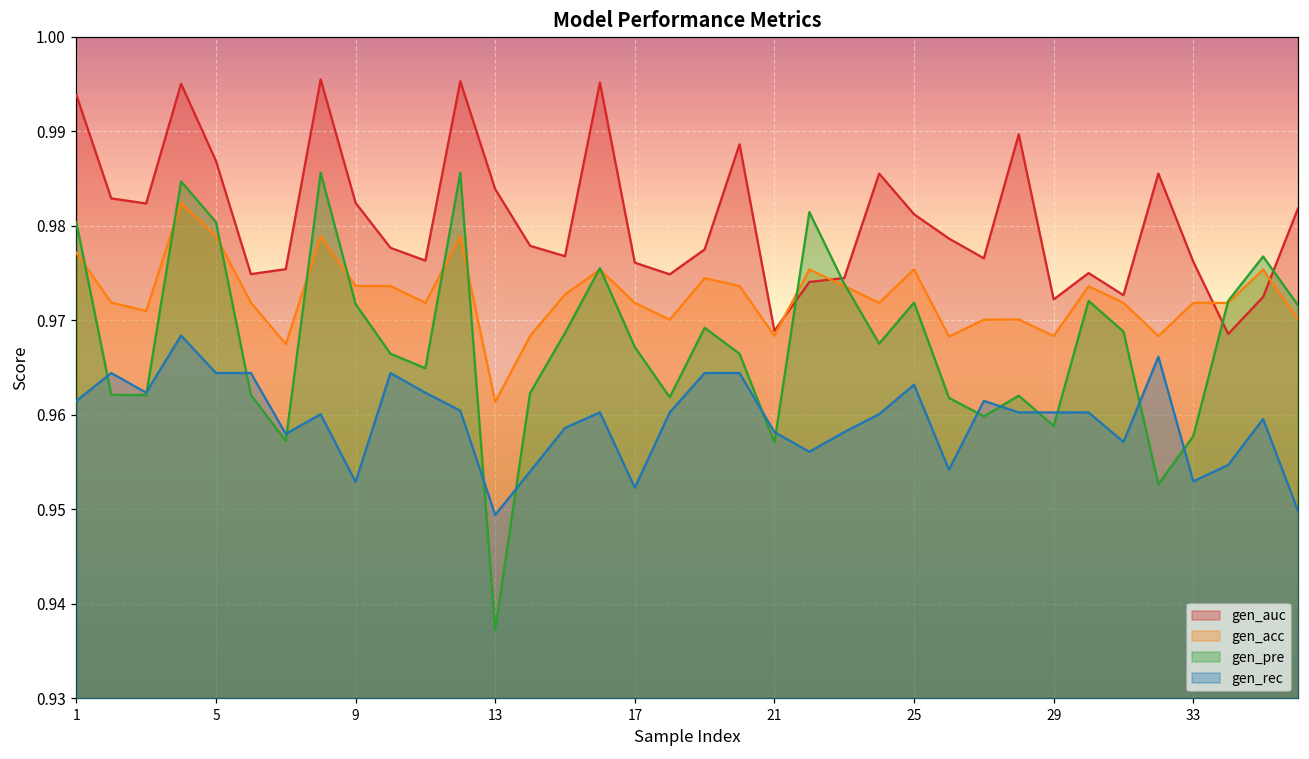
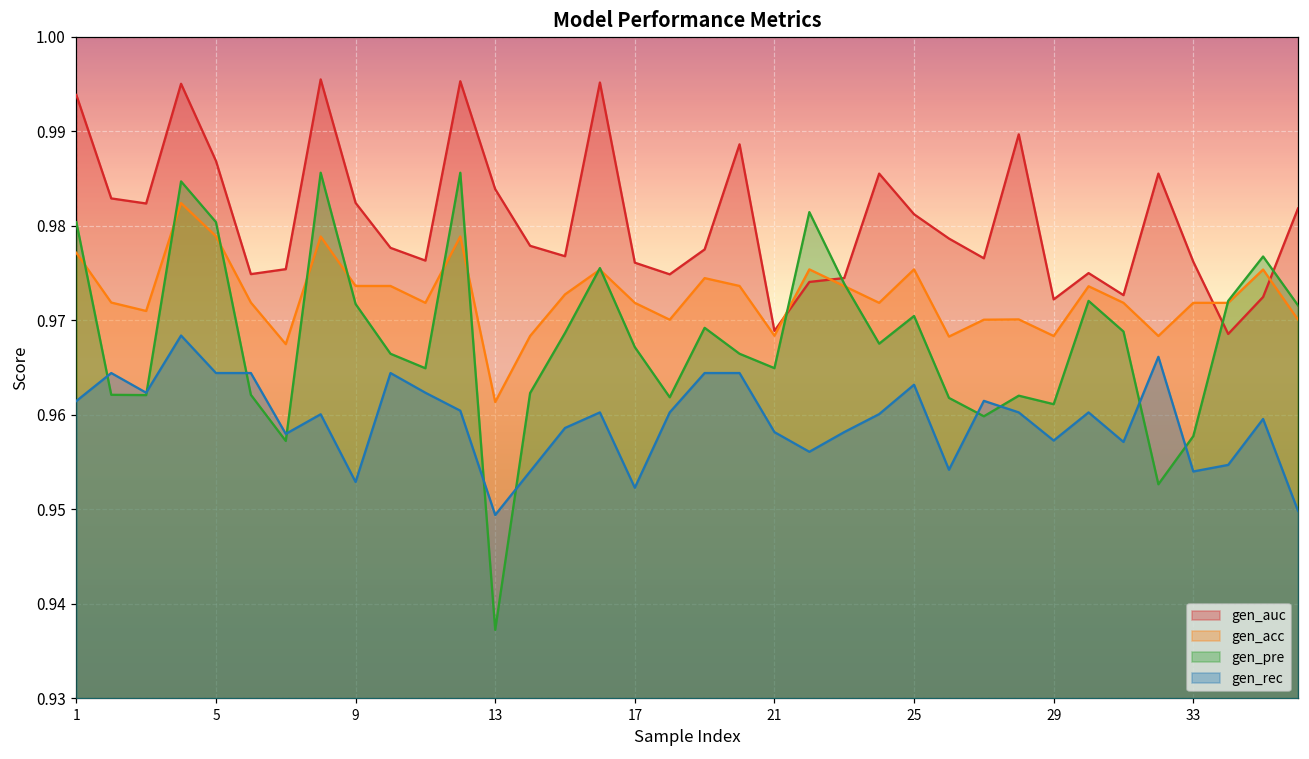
  {
    "gen_pre": {
      "1": 0.980,
      "5": 0.980,
      "9": 0.972,
      "13": 0.937,
      "17": 0.967,
-     "21": 0.957,
-     "25": 0.972,
-     "29": 0.959,
+     "21": 0.965,
+     "25": 0.970,
+     "29": 0.961,
      "33": 0.958
    },
    "gen_rec": {
      "1": 0.961,
      "5": 0.964,
      "9": 0.953,
      "13": 0.949,
      "17": 0.952,
      "21": 0.958,
      "25": 0.963,
-     "29": 0.960,
-     "33": 0.953
+     "29": 0.957,
+     "33": 0.954
    }
  }
